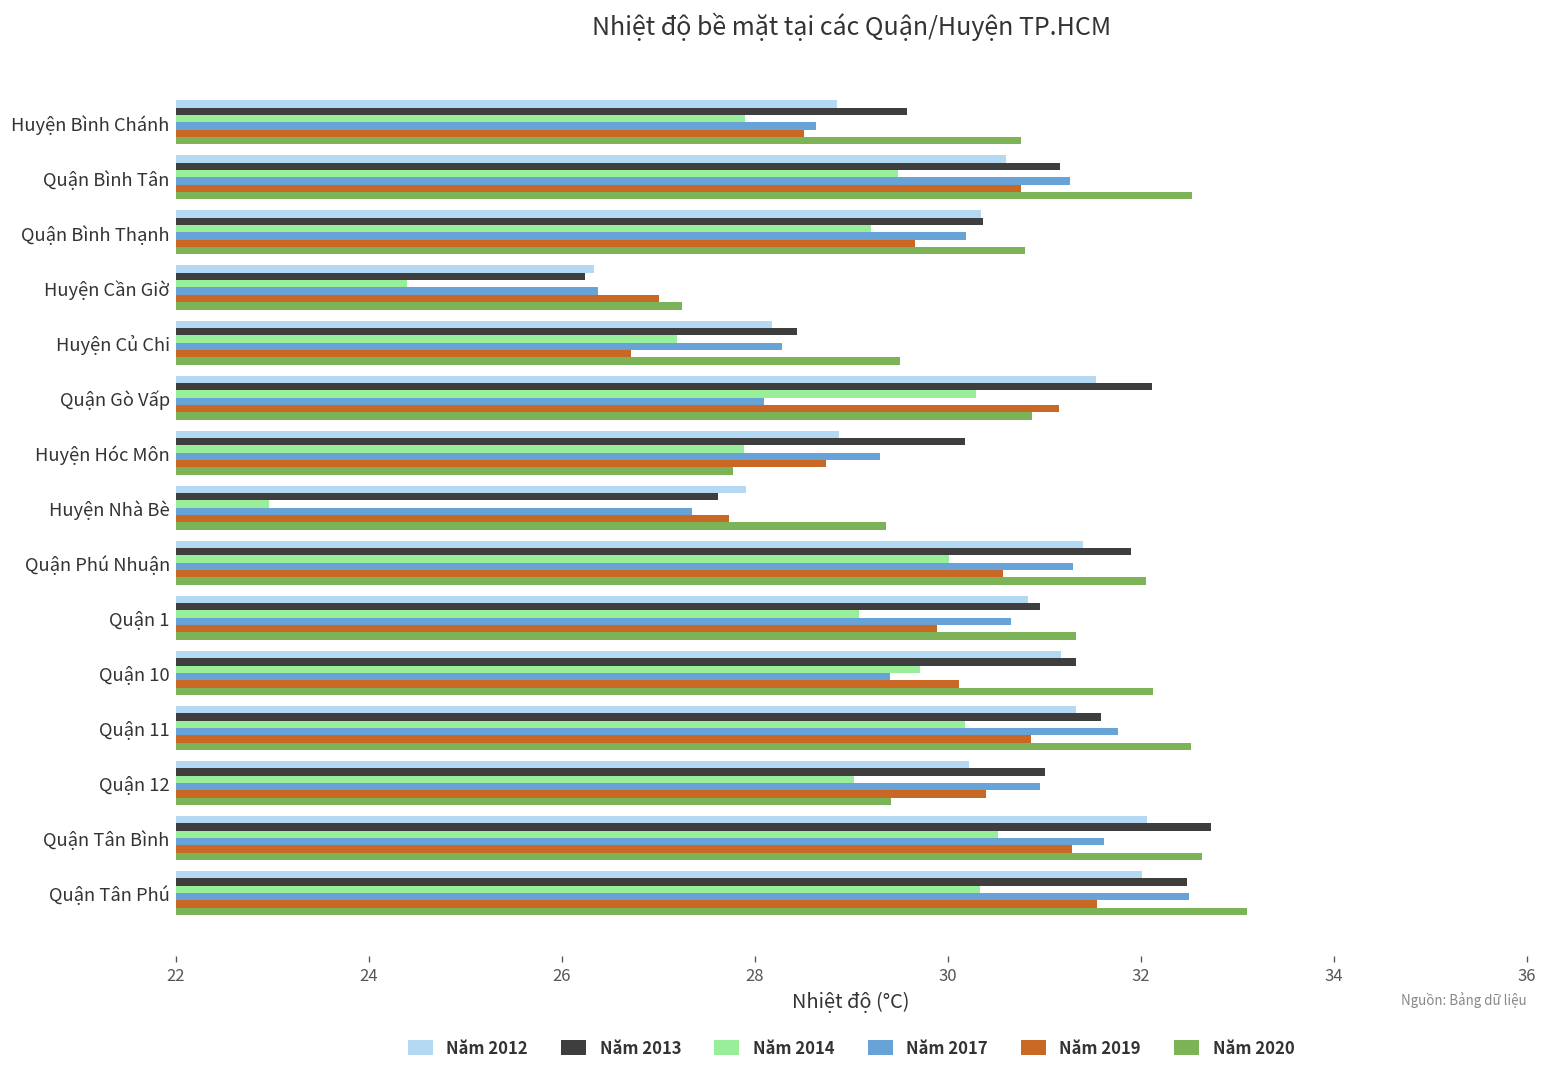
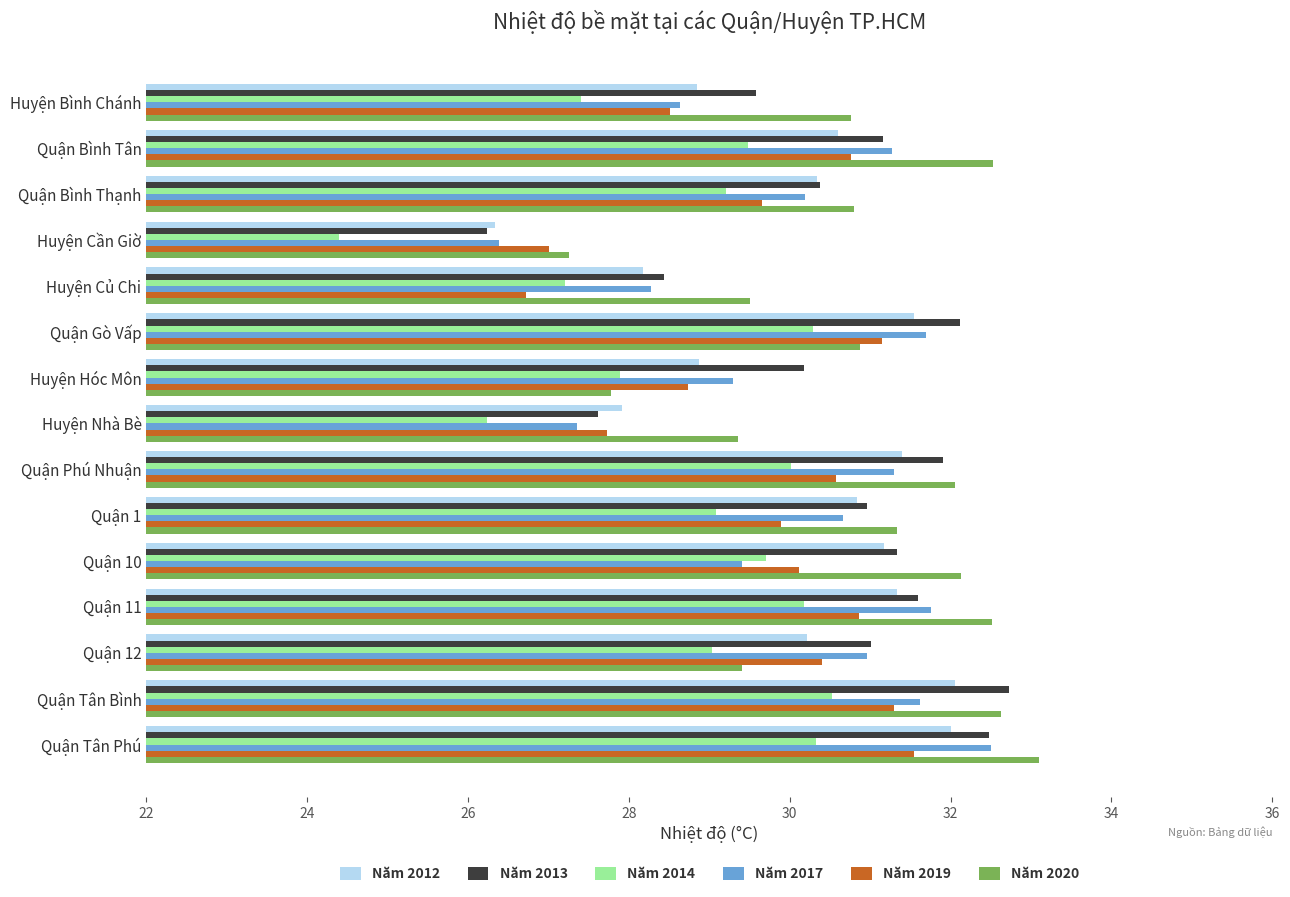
  {
    "Năm 2012": {
      "Huyện Bình Chánh": 28.9,
      "Quận Bình Tân": 30.6,
      "Quận Bình Thạnh": 30.3,
      "Huyện Cần Giờ": 26.3,
      "Huyện Củ Chi": 28.2,
      "Quận Gò Vấp": 31.5,
      "Huyện Hóc Môn": 28.9,
      "Huyện Nhà Bè": 27.9,
      "Quận Phú Nhuận": 31.4,
      "Quận 1": 30.8,
      "Quận 10": 31.2,
      "Quận 11": 31.3,
      "Quận 12": 30.2,
      "Quận Tân Bình": 32.1,
      "Quận Tân Phú": 32.0
    },
    "Năm 2013": {
      "Huyện Bình Chánh": 29.6,
      "Quận Bình Tân": 31.2,
      "Quận Bình Thạnh": 30.4,
      "Huyện Cần Giờ": 26.2,
      "Huyện Củ Chi": 28.4,
      "Quận Gò Vấp": 32.1,
      "Huyện Hóc Môn": 30.2,
      "Huyện Nhà Bè": 27.6,
      "Quận Phú Nhuận": 31.9,
      "Quận 1": 31.0,
      "Quận 10": 31.3,
      "Quận 11": 31.6,
      "Quận 12": 31.0,
      "Quận Tân Bình": 32.7,
      "Quận Tân Phú": 32.5
    },
    "Năm 2014": {
-     "Huyện Bình Chánh": 27.9,
+     "Huyện Bình Chánh": 27.4,
      "Quận Bình Tân": 29.5,
      "Quận Bình Thạnh": 29.2,
      "Huyện Cần Giờ": 24.4,
      "Huyện Củ Chi": 27.2,
      "Quận Gò Vấp": 30.3,
      "Huyện Hóc Môn": 27.9,
-     "Huyện Nhà Bè": 23.0,
+     "Huyện Nhà Bè": 26.2,
      "Quận Phú Nhuận": 30.0,
      "Quận 1": 29.1,
      "Quận 10": 29.7,
      "Quận 11": 30.2,
      "Quận 12": 29.0,
      "Quận Tân Bình": 30.5,
      "Quận Tân Phú": 30.3
    },
    "Năm 2017": {
      "Huyện Bình Chánh": 28.6,
      "Quận Bình Tân": 31.3,
      "Quận Bình Thạnh": 30.2,
      "Huyện Cần Giờ": 26.4,
      "Huyện Củ Chi": 28.3,
-     "Quận Gò Vấp": 28.1,
+     "Quận Gò Vấp": 31.7,
      "Huyện Hóc Môn": 29.3,
      "Huyện Nhà Bè": 27.4,
      "Quận Phú Nhuận": 31.3,
      "Quận 1": 30.7,
      "Quận 10": 29.4,
      "Quận 11": 31.8,
      "Quận 12": 31.0,
      "Quận Tân Bình": 31.6,
      "Quận Tân Phú": 32.5
    },
    "Năm 2019": {
      "Huyện Bình Chánh": 28.5,
      "Quận Bình Tân": 30.8,
      "Quận Bình Thạnh": 29.7,
      "Huyện Cần Giờ": 27.0,
      "Huyện Củ Chi": 26.7,
      "Quận Gò Vấp": 31.2,
      "Huyện Hóc Môn": 28.7,
      "Huyện Nhà Bè": 27.7,
      "Quận Phú Nhuận": 30.6,
      "Quận 1": 29.9,
      "Quận 10": 30.1,
      "Quận 11": 30.9,
      "Quận 12": 30.4,
      "Quận Tân Bình": 31.3,
      "Quận Tân Phú": 31.6
    },
    "Năm 2020": {
      "Huyện Bình Chánh": 30.8,
      "Quận Bình Tân": 32.5,
      "Quận Bình Thạnh": 30.8,
      "Huyện Cần Giờ": 27.3,
      "Huyện Củ Chi": 29.5,
      "Quận Gò Vấp": 30.9,
      "Huyện Hóc Môn": 27.8,
      "Huyện Nhà Bè": 29.4,
      "Quận Phú Nhuận": 32.1,
      "Quận 1": 31.3,
      "Quận 10": 32.1,
      "Quận 11": 32.5,
      "Quận 12": 29.4,
      "Quận Tân Bình": 32.6,
      "Quận Tân Phú": 33.1
    }
  }
